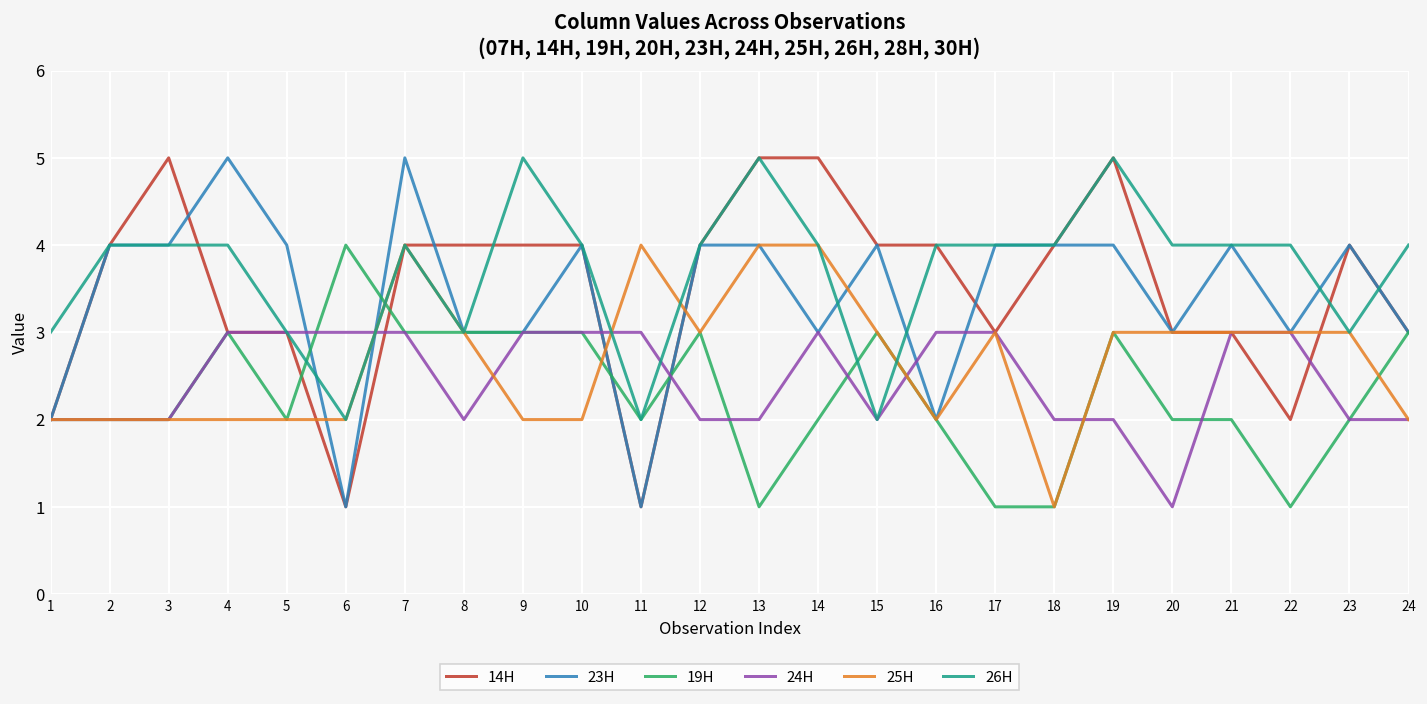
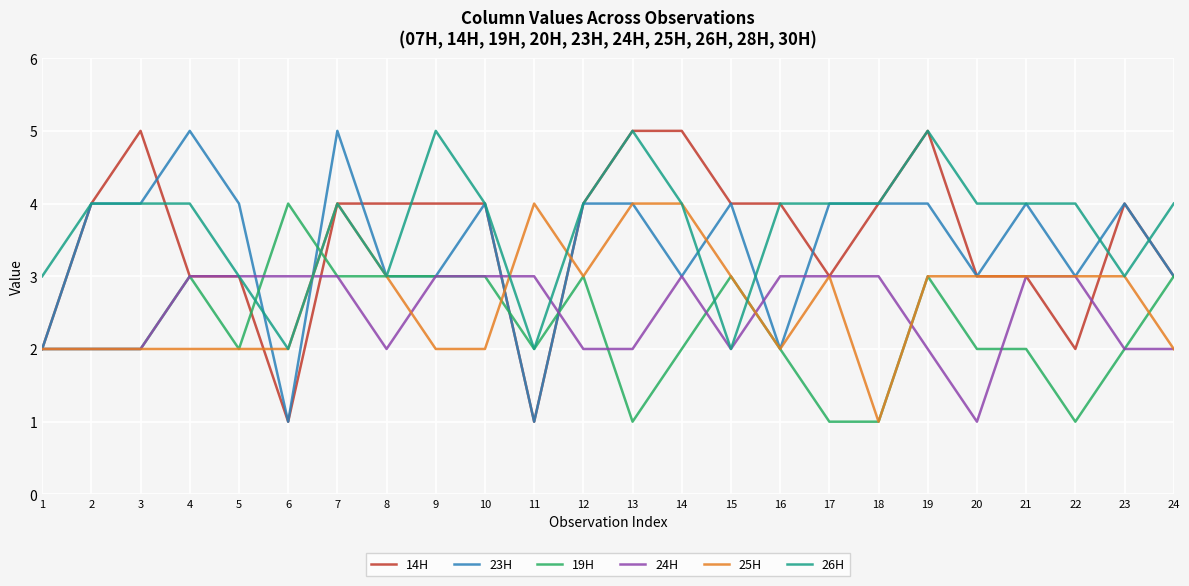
  {
    "14H": {
      "3": 5,
      "8": 4,
      "9": 4,
      "14": 5,
      "22": 2
    },
    "23H": {
      "4": 5,
      "5": 4,
      "7": 5,
      "19": 4
    },
    "24H": {
      "6": 3,
      "8": 2,
      "11": 3,
      "12": 2,
      "13": 2,
      "16": 3,
-     "18": 2,
+     "18": 3,
      "19": 2,
      "20": 1
    },
    "25H": {
      "4": 2,
      "9": 2,
      "10": 2,
      "11": 4
    }
  }
